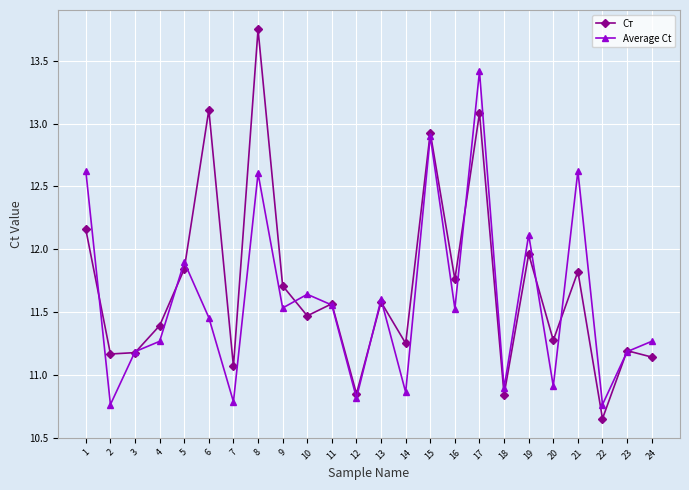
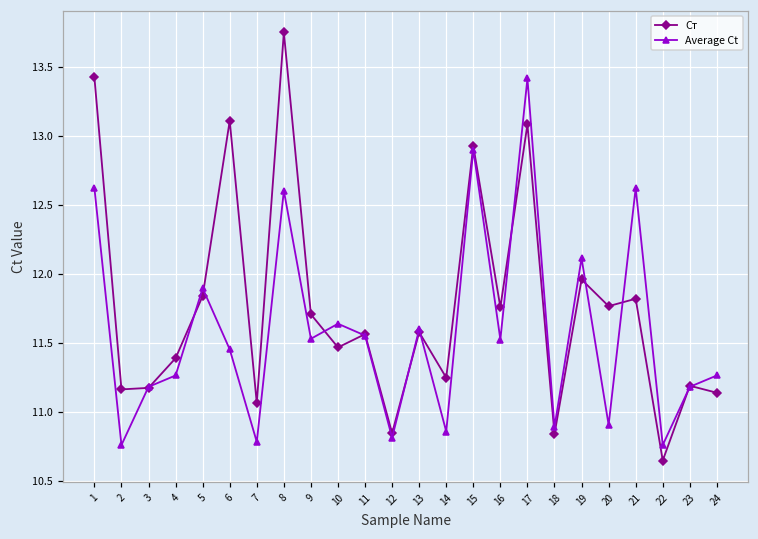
  {
    "Cт": {
-     "1": 12.16,
+     "1": 13.42,
      "2": 11.17,
      "4": 11.39,
      "5": 11.84,
      "6": 13.11,
      "7": 11.07,
      "8": 13.75,
      "9": 11.71,
      "10": 11.47,
      "12": 10.85,
      "13": 11.58,
      "14": 11.25,
      "15": 12.93,
      "16": 11.76,
      "17": 13.08,
      "18": 10.84,
      "19": 11.96,
-     "20": 11.28,
+     "20": 11.77,
      "21": 11.82,
      "22": 10.65,
      "24": 11.14
    },
    "Average Ct": {
      "1": 12.62,
      "2": 10.76,
      "4": 11.27,
      "5": 11.90,
      "6": 11.46,
      "7": 10.79,
      "8": 12.60,
      "9": 11.53,
      "10": 11.64,
      "12": 10.82,
      "13": 11.60,
      "14": 10.86,
      "15": 12.90,
      "16": 11.53,
      "17": 13.42,
      "18": 10.89,
      "19": 12.12,
      "20": 10.91,
      "21": 12.62,
      "22": 10.76,
      "24": 11.27
    }
  }
